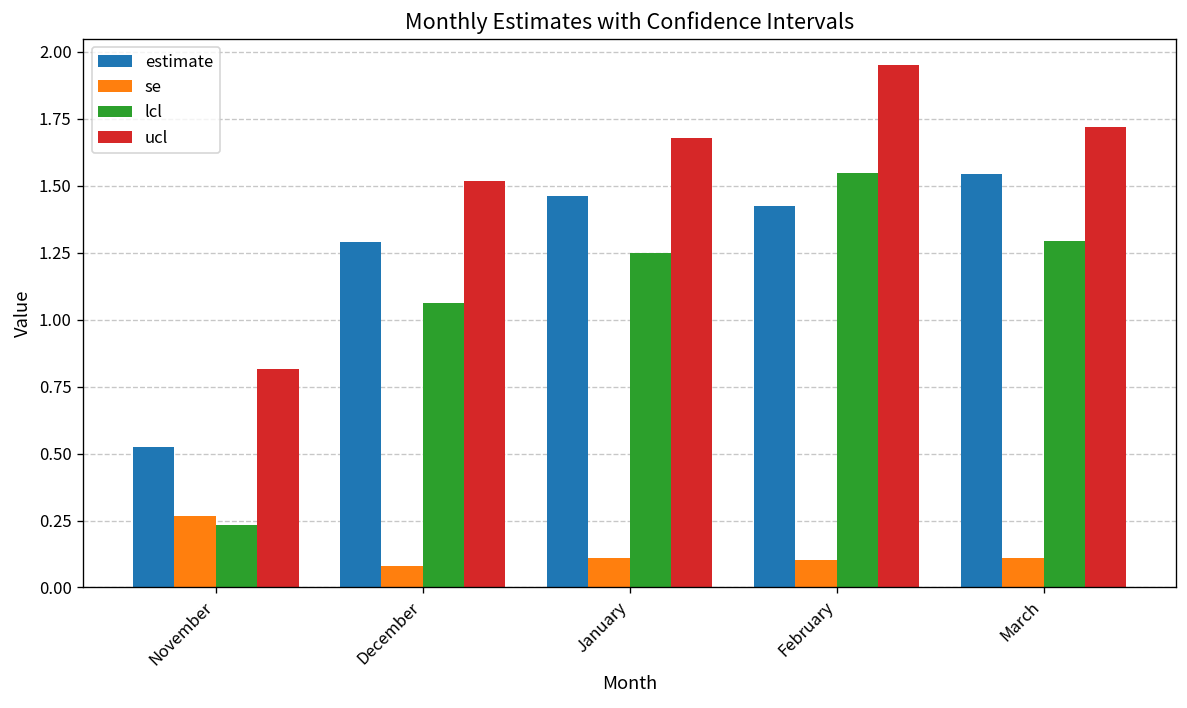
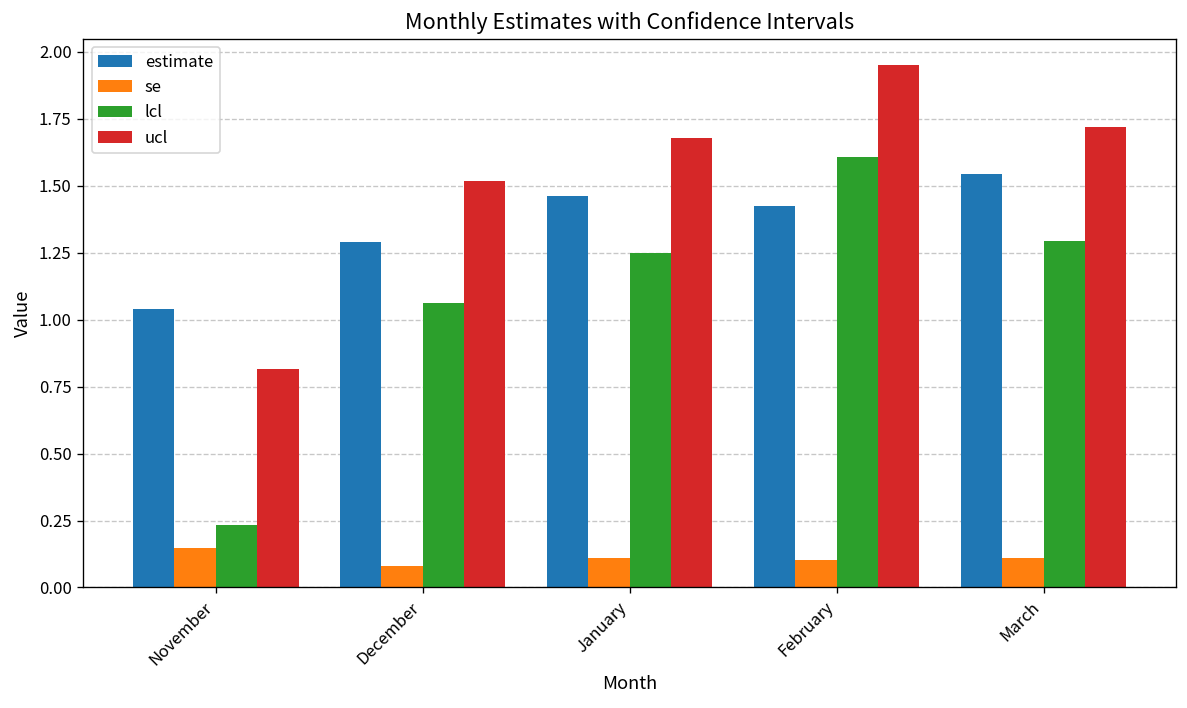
  {
    "estimate": {
-     "November": 0.52,
+     "November": 1.04,
      "December": 1.29,
      "January": 1.46,
      "February": 1.43,
      "March": 1.55
    },
    "se": {
-     "November": 0.27,
+     "November": 0.15,
      "December": 0.08,
      "January": 0.11,
      "February": 0.10,
      "March": 0.11
    },
    "lcl": {
      "November": 0.23,
      "December": 1.06,
      "January": 1.25,
-     "February": 1.55,
+     "February": 1.61,
      "March": 1.29
    },
    "ucl": {
      "November": 0.81,
      "December": 1.52,
      "January": 1.68,
      "February": 1.95,
      "March": 1.72
    }
  }
